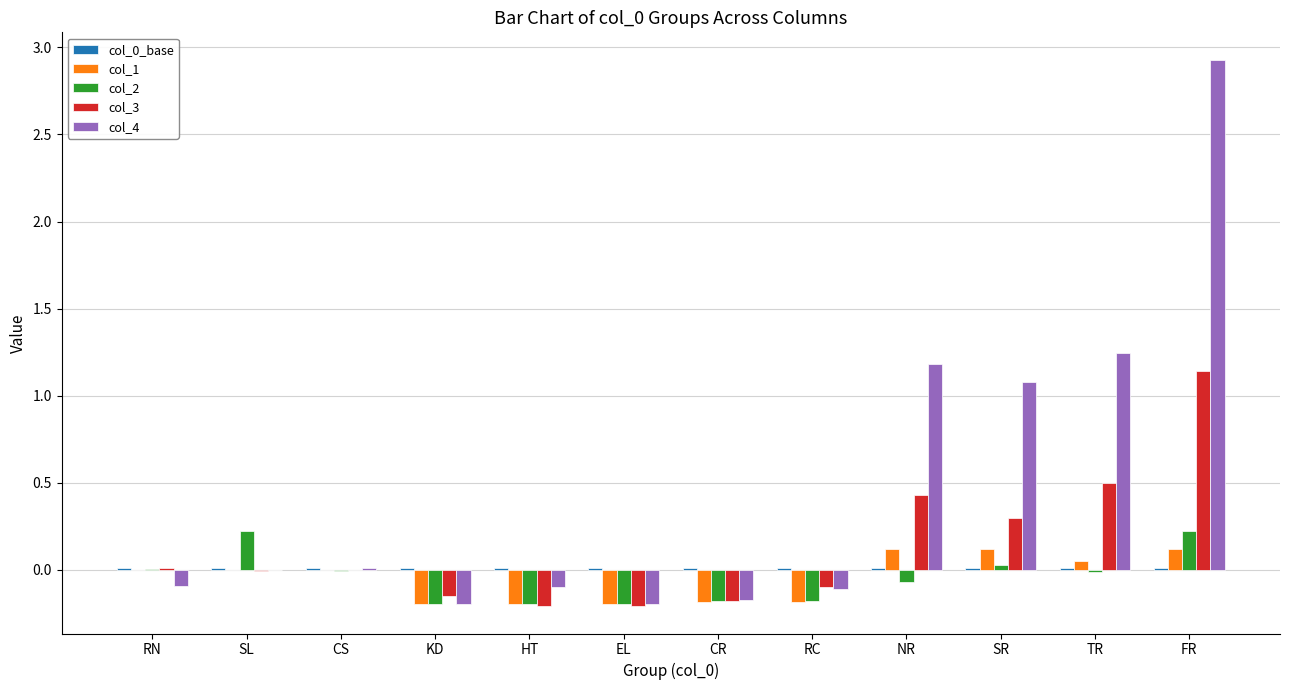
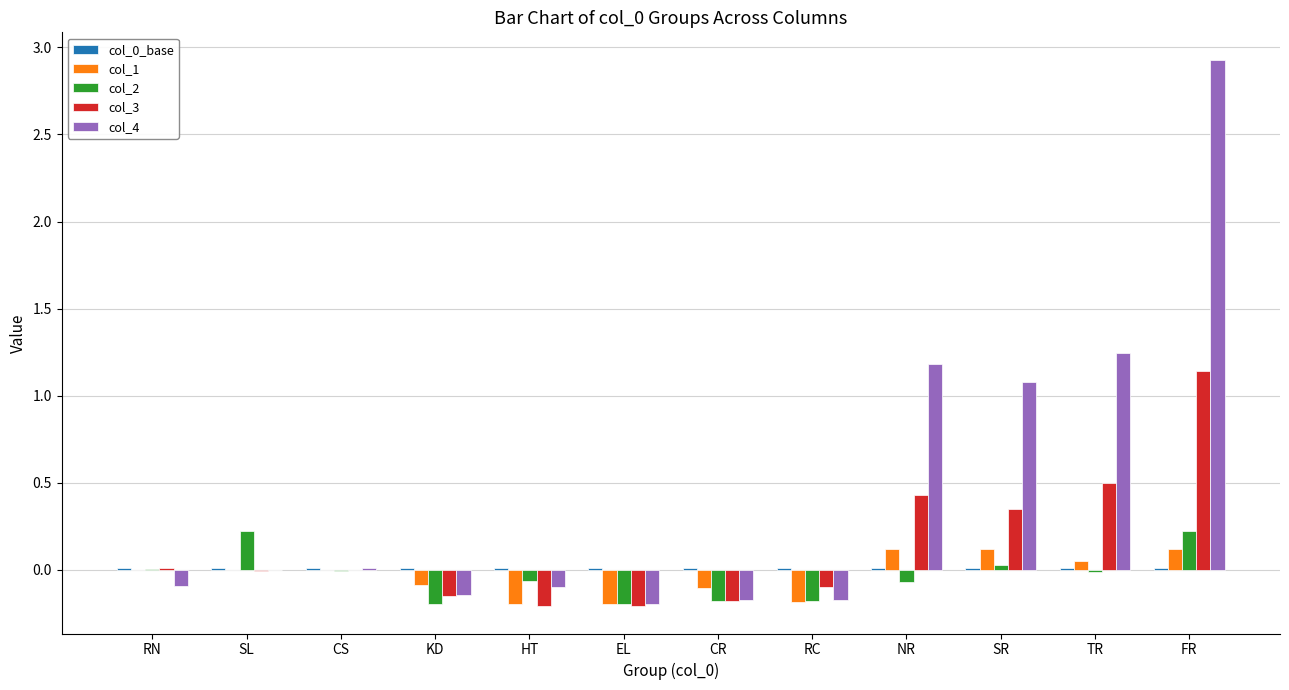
  {
    "col_1": {
      "SL": 0.00,
      "CS": 0.00,
-     "KD": -0.19,
+     "KD": -0.09,
      "HT": -0.19,
      "EL": -0.19,
-     "CR": -0.18,
+     "CR": -0.10,
      "RC": -0.18,
      "NR": 0.12,
      "SR": 0.12,
      "TR": 0.05,
      "FR": 0.12
    },
    "col_2": {
      "SL": 0.22,
      "KD": -0.20,
-     "HT": -0.19,
+     "HT": -0.07,
      "EL": -0.19,
      "CR": -0.18,
      "RC": -0.18,
      "NR": -0.07,
      "SR": 0.03,
      "FR": 0.22
    },
    "col_3": {
      "KD": -0.15,
      "HT": -0.20,
      "EL": -0.21,
      "CR": -0.18,
      "RC": -0.10,
      "NR": 0.43,
-     "SR": 0.30,
+     "SR": 0.35,
      "TR": 0.50,
      "FR": 1.14
    },
    "col_4": {
      "RN": -0.09,
-     "KD": -0.19,
+     "KD": -0.15,
      "HT": -0.10,
      "EL": -0.20,
      "CR": -0.17,
-     "RC": -0.11,
+     "RC": -0.17,
      "NR": 1.19,
      "SR": 1.08,
      "TR": 1.24,
      "FR": 2.93
    }
  }
